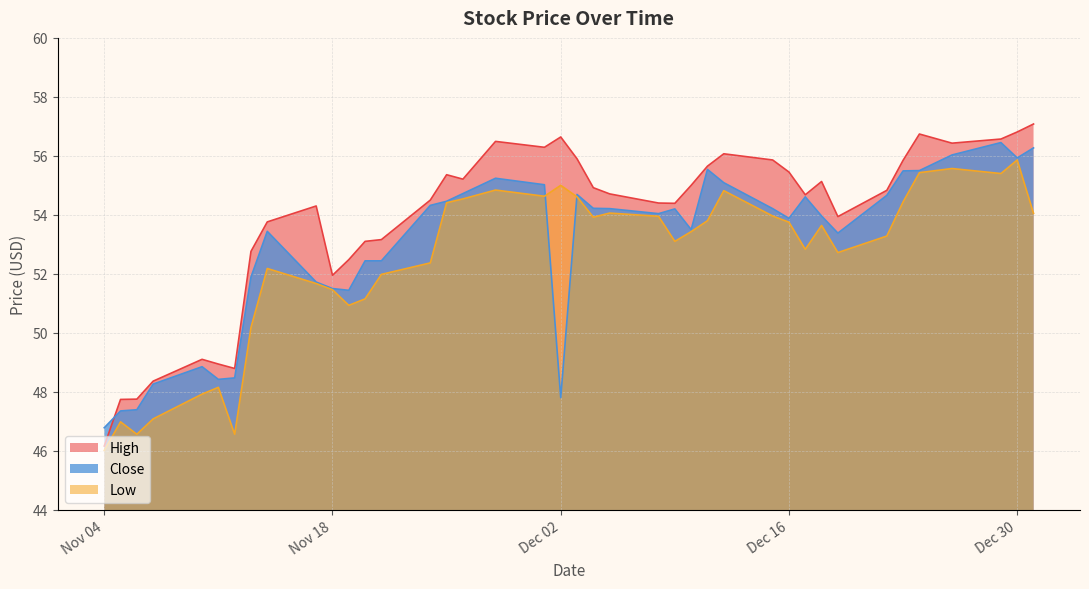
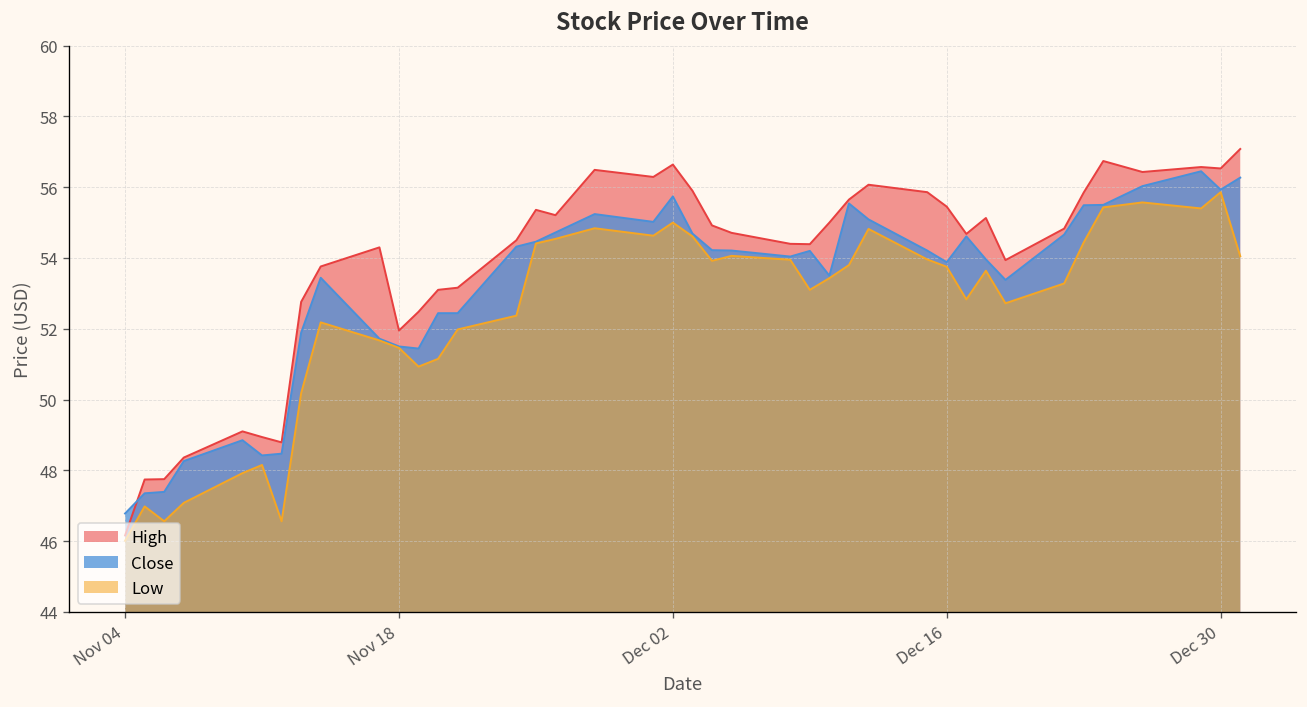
  {
    "High": {
      "Nov 18": 52.0,
      "Dec 02": 56.6,
      "Dec 16": 55.5,
-     "Dec 30": 56.8
+     "Dec 30": 56.5
    },
    "Close": {
      "Nov 04": 46.8,
-     "Dec 02": 47.8,
+     "Dec 02": 55.7,
      "Dec 16": 53.9
    },
    "Low": {
      "Dec 02": 55.0,
      "Dec 16": 53.8
    }
  }
